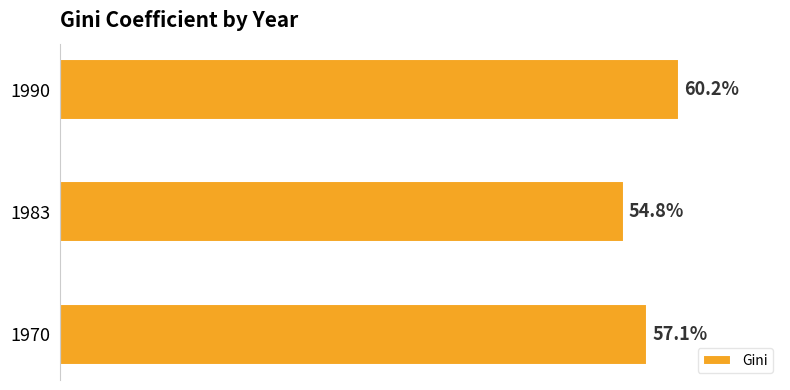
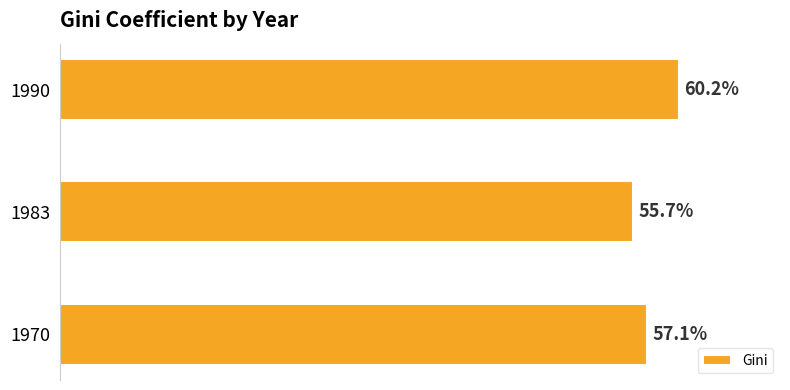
  {
    "1990": "60.2%",
-   "1983": "54.8%",
+   "1983": "55.7%",
    "1970": "57.1%"
  }
